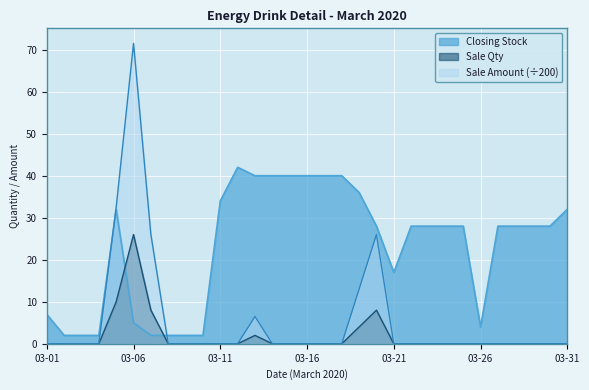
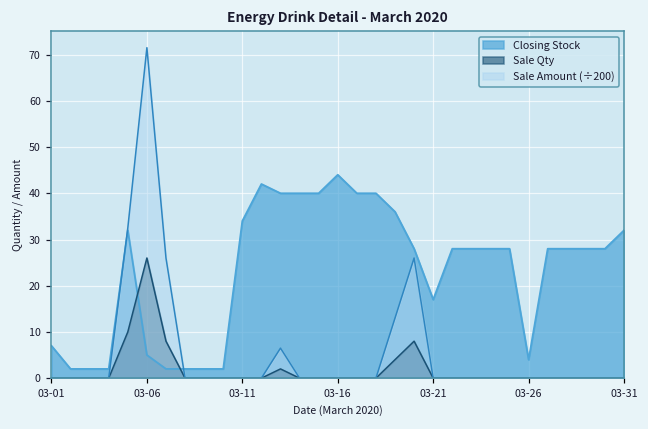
  {
    "Closing Stock": {
      "03-01": 7,
      "03-06": 5,
      "03-11": 34,
-     "03-16": 40,
+     "03-16": 44,
      "03-21": 17,
      "03-26": 4,
      "03-31": 32
    },
    "Sale Qty": {
      "03-06": 26
    },
    "Sale Amount (÷200)": {
      "03-06": 72
    }
  }
